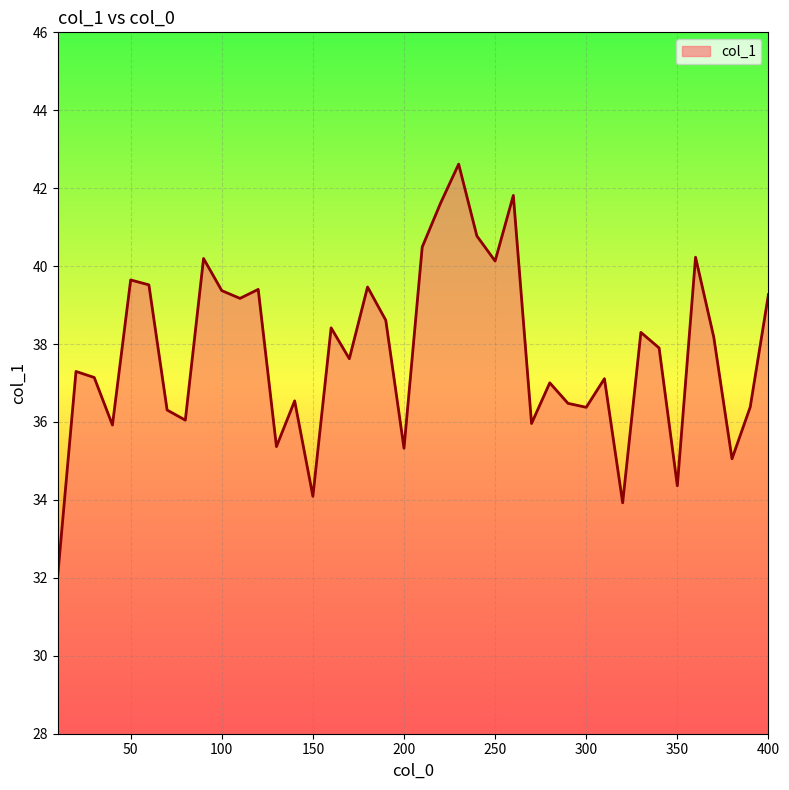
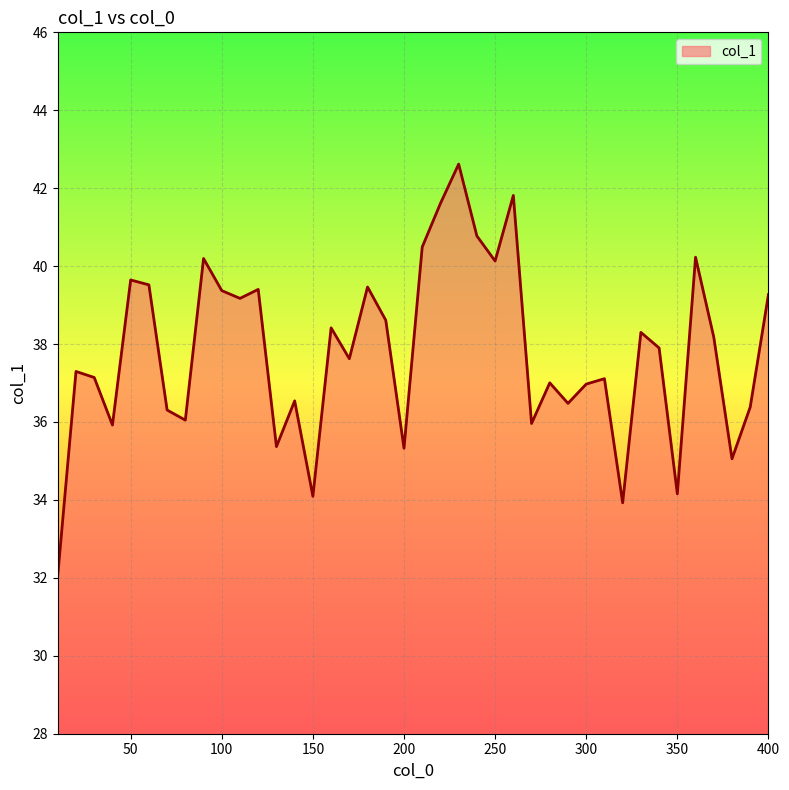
  {
    "50": 39.6,
    "100": 39.4,
    "150": 34.1,
    "200": 35.3,
    "250": 40.1,
-   "300": 36.4,
-   "350": 34.4,
+   "300": 37.0,
+   "350": 34.2,
    "400": 39.3
  }
